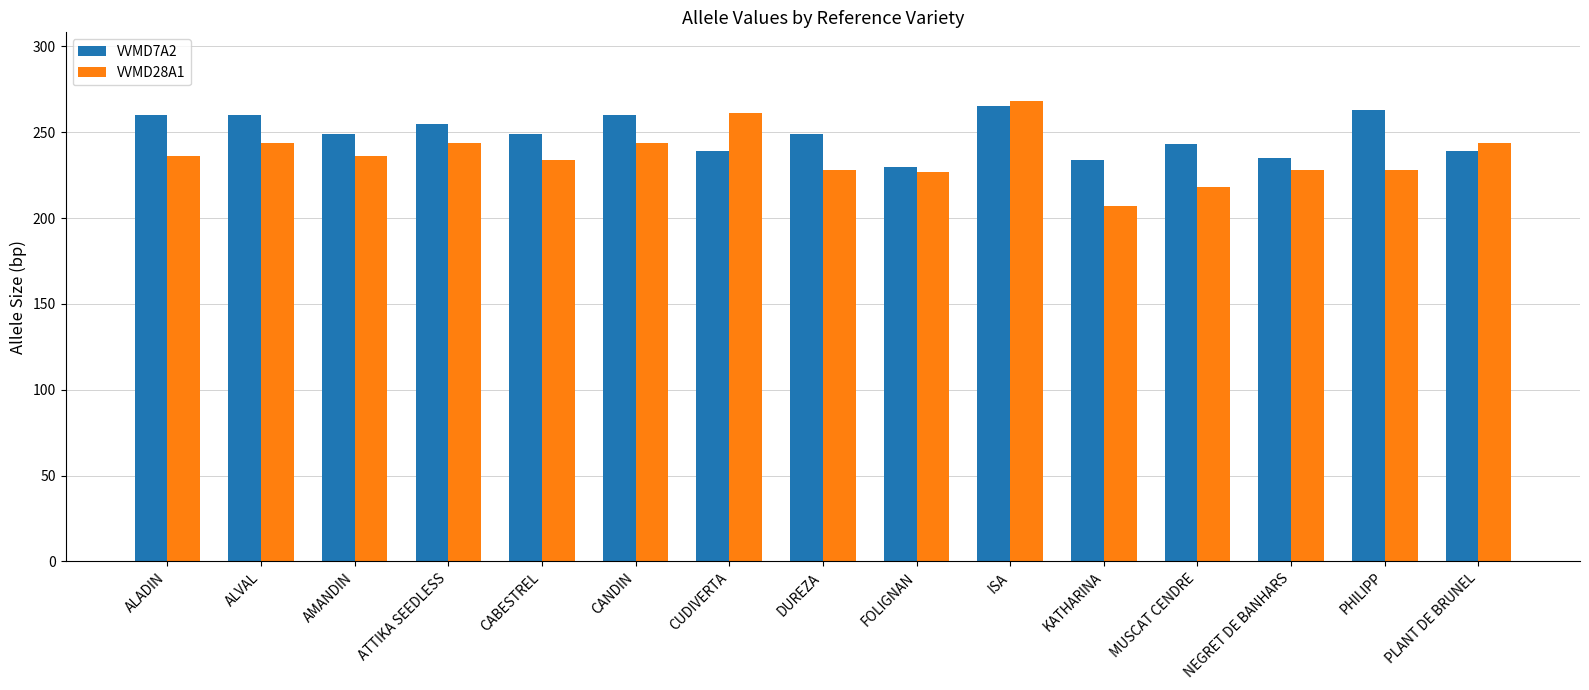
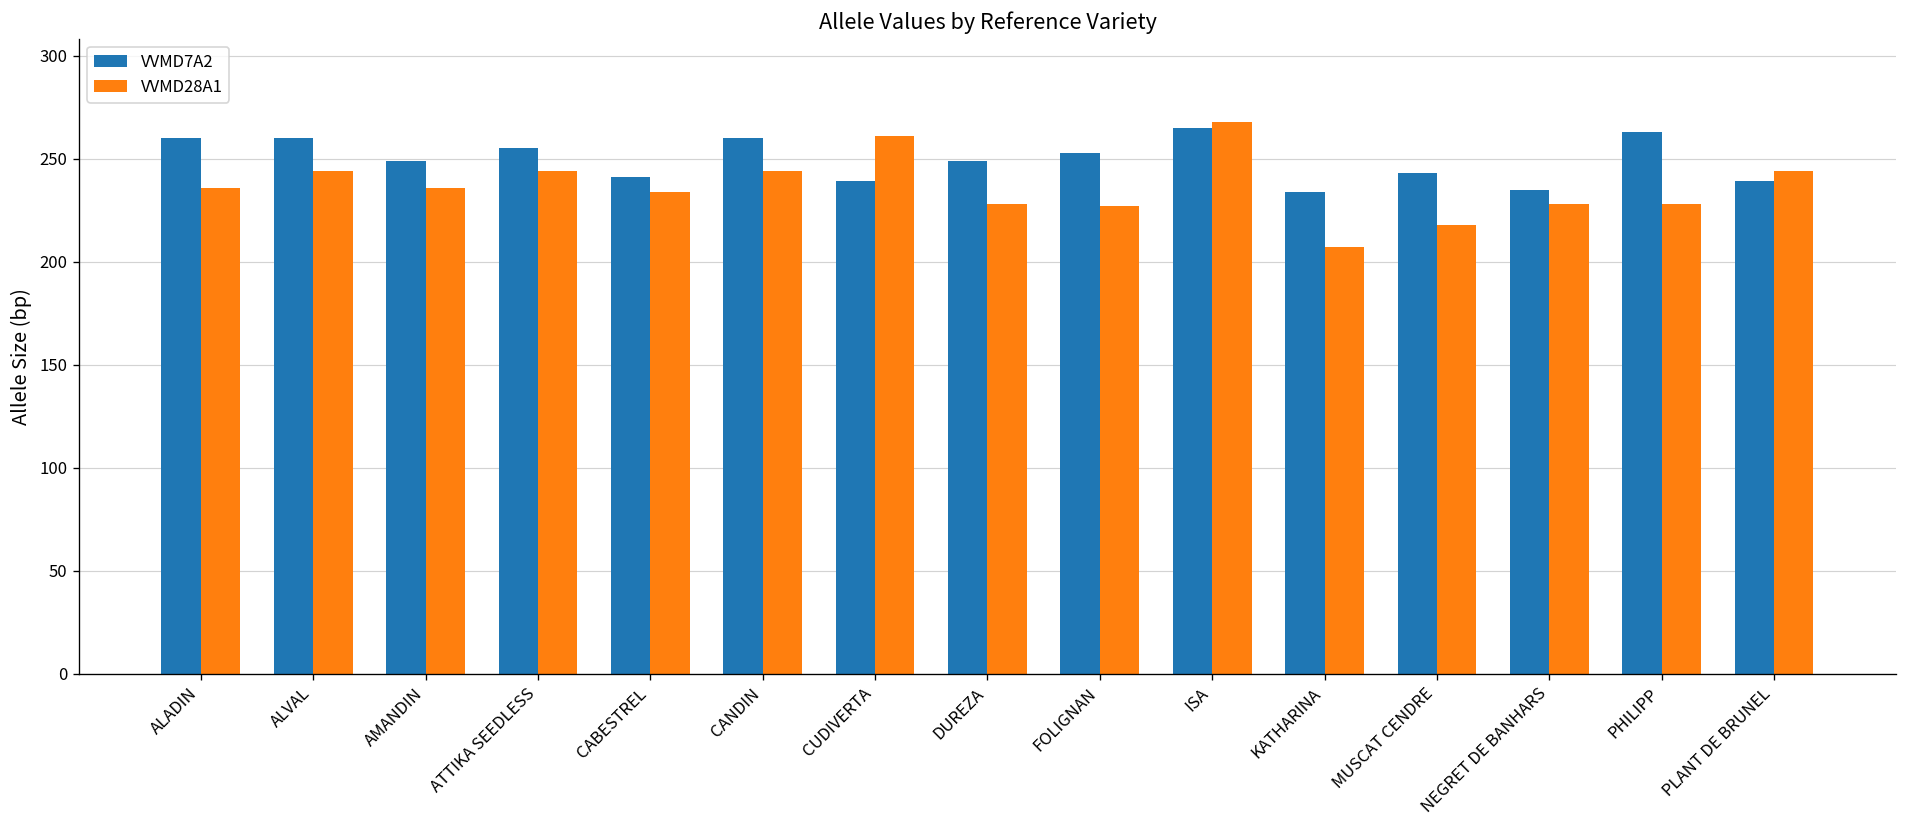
  {
    "VVMD7A2": {
      "ALADIN": 260,
      "ALVAL": 260,
      "AMANDIN": 249,
      "ATTIKA SEEDLESS": 255,
-     "CABESTREL": 249,
+     "CABESTREL": 241,
      "CANDIN": 260,
      "CUDIVERTA": 239,
      "DUREZA": 249,
-     "FOLIGNAN": 230,
+     "FOLIGNAN": 253,
      "ISA": 265,
      "KATHARINA": 234,
      "MUSCAT CENDRE": 243,
      "NEGRET DE BANHARS": 235,
      "PHILIPP": 263,
      "PLANT DE BRUNEL": 239
    },
    "VVMD28A1": {
      "ALADIN": 236,
      "ALVAL": 244,
      "AMANDIN": 236,
      "ATTIKA SEEDLESS": 244,
      "CABESTREL": 234,
      "CANDIN": 244,
      "CUDIVERTA": 261,
      "DUREZA": 228,
      "FOLIGNAN": 227,
      "ISA": 268,
      "KATHARINA": 207,
      "MUSCAT CENDRE": 218,
      "NEGRET DE BANHARS": 228,
      "PHILIPP": 228,
      "PLANT DE BRUNEL": 244
    }
  }
